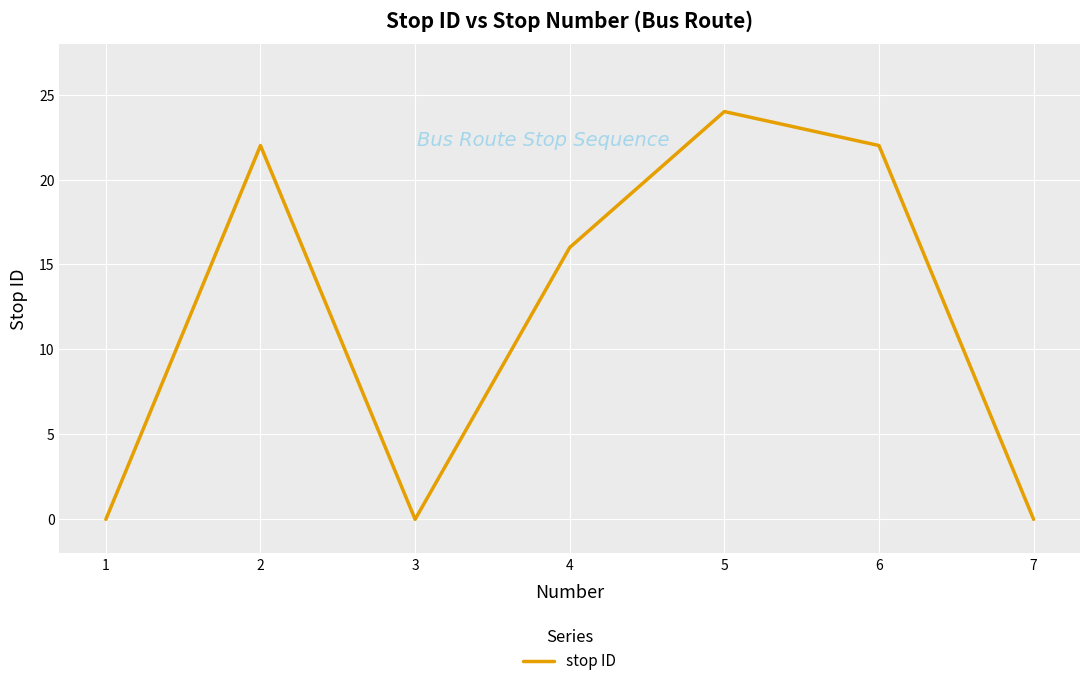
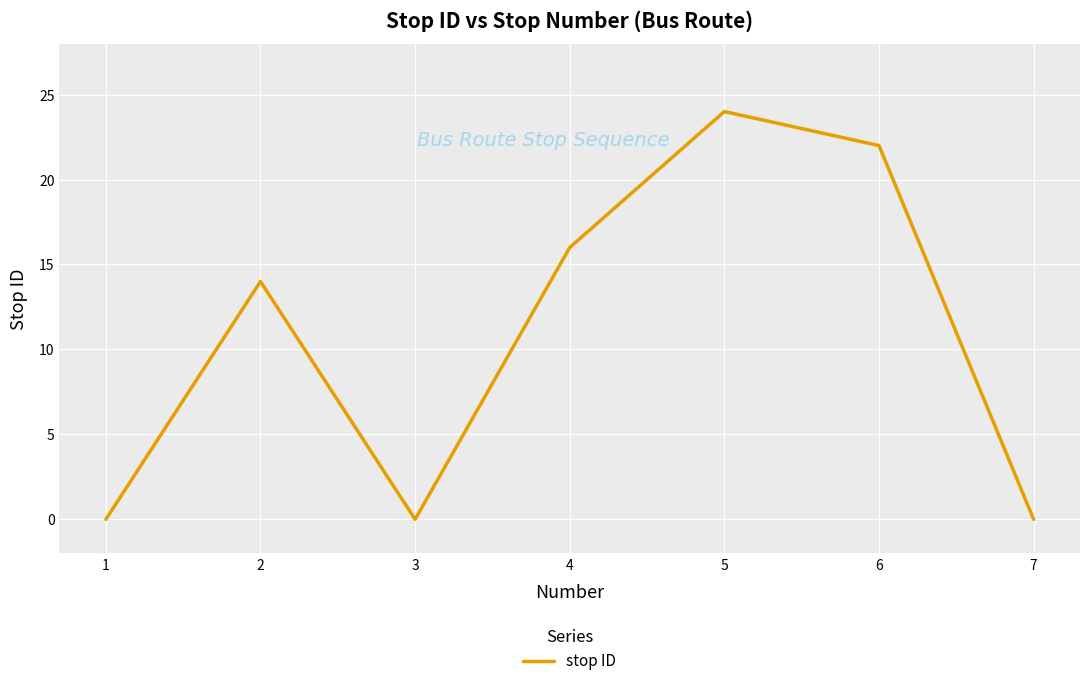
  {
    "1": 0,
-   "2": 22,
+   "2": 14,
    "3": 0,
    "4": 16,
    "5": 24,
    "6": 22,
    "7": 0
  }
